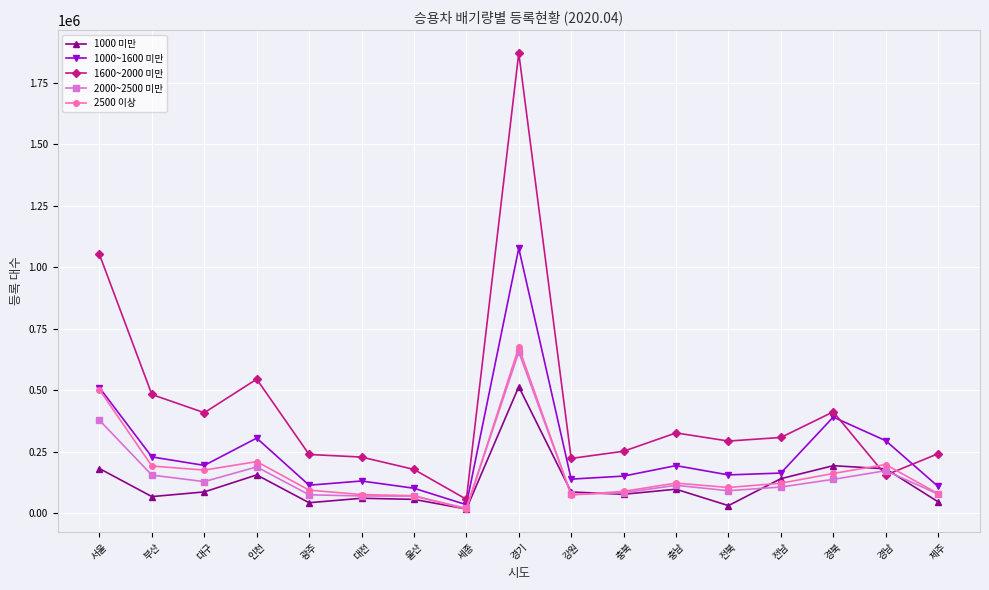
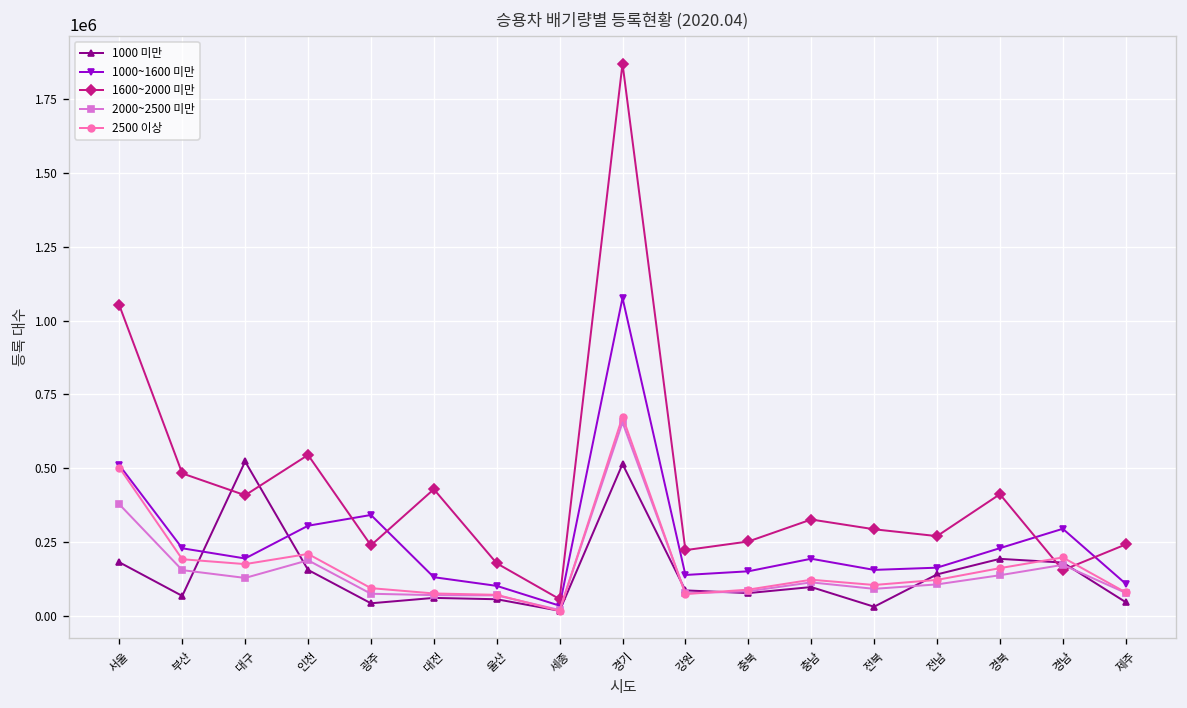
  {
    "1000 미만": {
      "서울": 180000,
      "부산": 70000,
-     "대구": 90000,
+     "대구": 520000,
      "인천": 160000,
      "광주": 40000,
      "울산": 60000,
      "경기": 510000,
      "충남": 100000,
      "전북": 30000,
      "전남": 140000,
      "경북": 190000,
      "제주": 50000
    },
    "1000~1600 미만": {
      "부산": 230000,
      "대구": 190000,
      "인천": 310000,
-     "광주": 110000,
+     "광주": 340000,
      "대전": 130000,
      "울산": 100000,
      "세종": 30000,
      "경기": 1080000,
      "강원": 140000,
      "충북": 150000,
      "충남": 190000,
      "전북": 160000,
      "전남": 160000,
-     "경북": 390000,
+     "경북": 230000,
      "경남": 290000,
      "제주": 110000
    },
    "1600~2000 미만": {
      "서울": 1050000,
      "부산": 480000,
      "대구": 410000,
      "인천": 540000,
      "광주": 240000,
-     "대전": 230000,
+     "대전": 430000,
      "울산": 180000,
      "세종": 60000,
      "경기": 1870000,
      "강원": 220000,
      "충북": 250000,
      "충남": 330000,
      "전북": 290000,
-     "전남": 310000,
+     "전남": 270000,
      "경북": 410000,
      "경남": 150000,
      "제주": 240000
    }
  }
